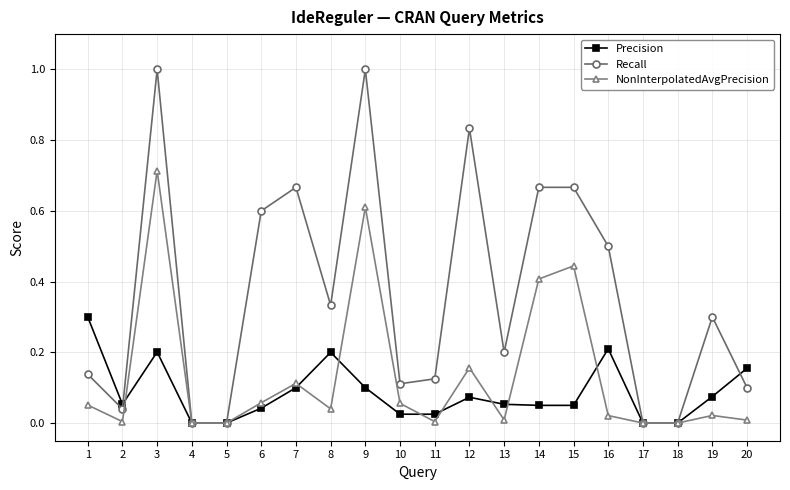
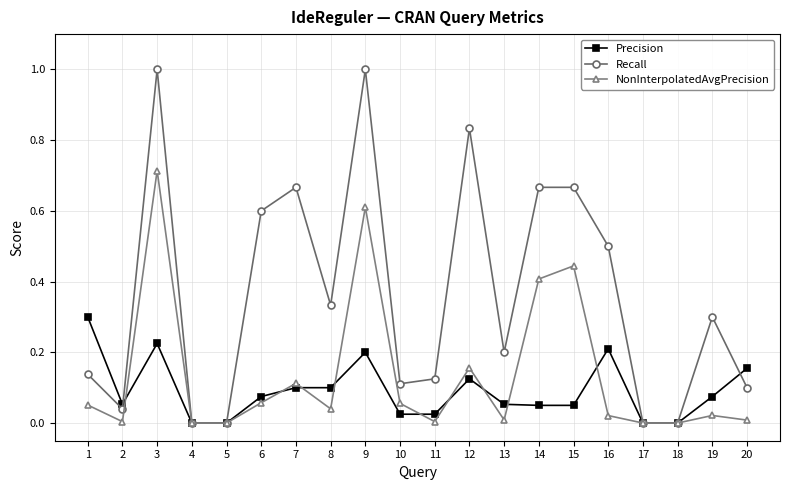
  {
    "Precision": {
      "1": 0.30,
      "2": 0.05,
-     "3": 0.20,
-     "6": 0.04,
+     "3": 0.23,
+     "6": 0.08,
      "7": 0.10,
-     "8": 0.2,
-     "9": 0.1,
+     "8": 0.1,
+     "9": 0.2,
      "10": 0.03,
      "11": 0.03,
-     "12": 0.07,
+     "12": 0.13,
      "13": 0.05,
      "14": 0.05,
      "15": 0.05,
      "16": 0.21,
      "19": 0.08,
      "20": 0.16
    }
  }
